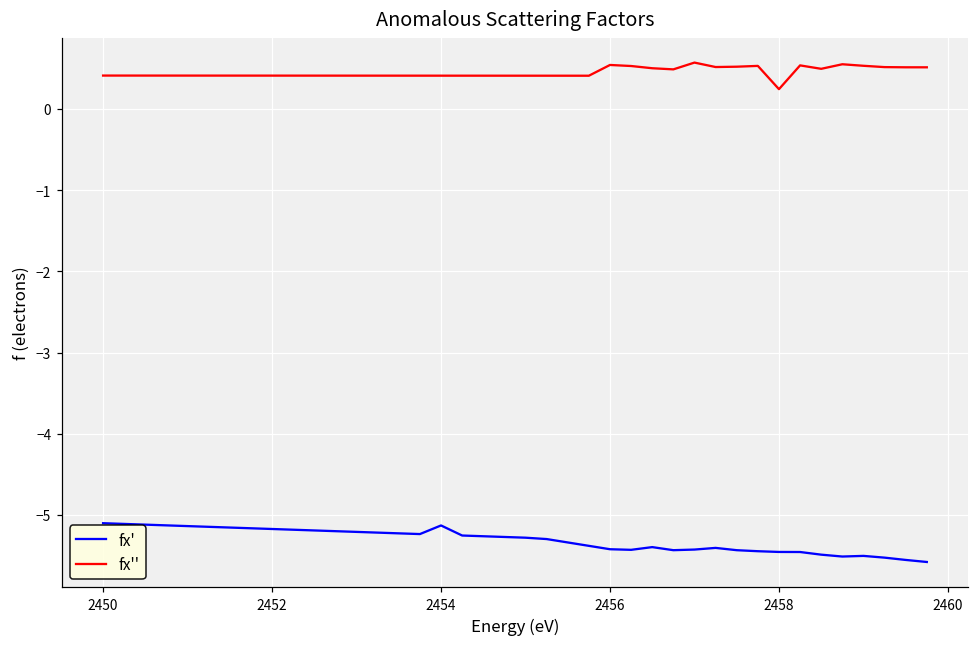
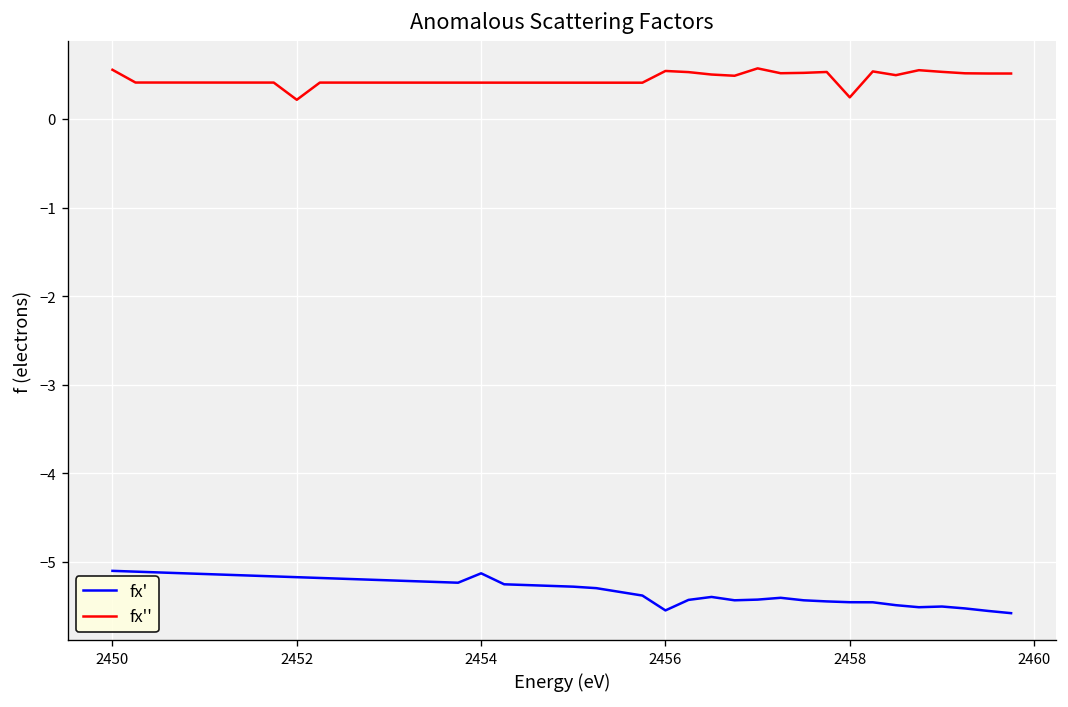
  {
    "fx'": {
      "2450": -5.1,
      "2452": -5.2,
      "2454": -5.1,
-     "2456": -5.4,
+     "2456": -5.5,
      "2458": -5.5
    },
    "fx''": {
-     "2450": 0.4,
-     "2452": 0.4,
+     "2450": 0.6,
+     "2452": 0.2,
      "2454": 0.4,
      "2456": 0.5,
      "2458": 0.2
    }
  }
